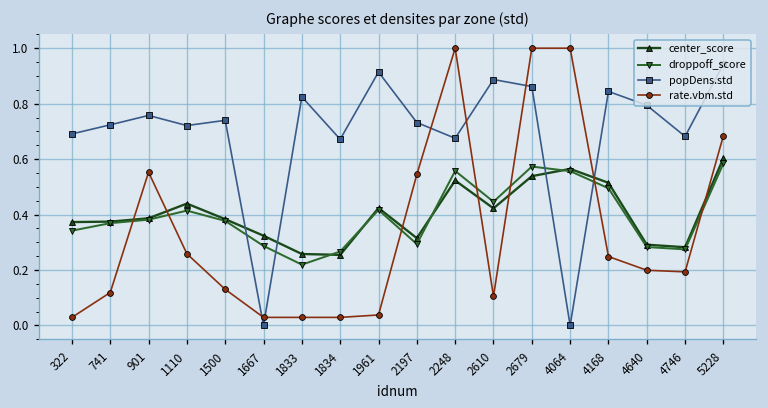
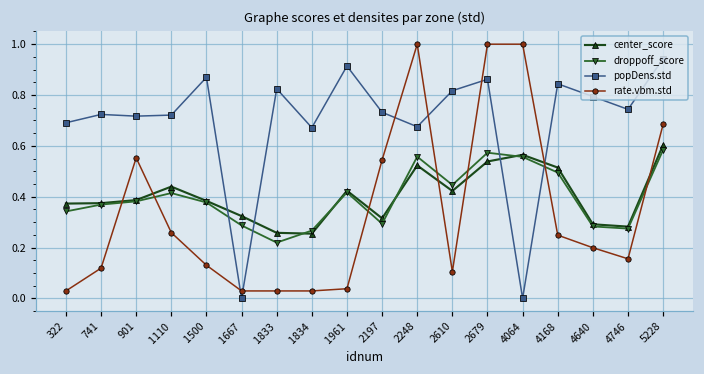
  {
    "popDens.std": {
      "322": 0.69,
      "741": 0.72,
-     "901": 0.76,
+     "901": 0.72,
      "1110": 0.72,
-     "1500": 0.74,
+     "1500": 0.87,
      "1667": 0.00,
      "1833": 0.82,
      "1834": 0.67,
      "1961": 0.91,
      "2197": 0.73,
      "2248": 0.68,
-     "2610": 0.89,
+     "2610": 0.82,
      "2679": 0.86,
      "4064": 0.00,
      "4168": 0.84,
-     "4746": 0.68
+     "4746": 0.74
    },
    "rate.vbm.std": {
      "322": 0.03,
      "741": 0.12,
      "901": 0.55,
      "1110": 0.26,
      "1500": 0.13,
      "1667": 0.03,
      "1833": 0.03,
      "1834": 0.03,
      "1961": 0.04,
      "2197": 0.54,
      "2248": 1.00,
      "2610": 0.10,
      "2679": 1.00,
      "4064": 1.00,
      "4168": 0.25,
      "4640": 0.20,
-     "4746": 0.19,
+     "4746": 0.16,
      "5228": 0.69
    }
  }
